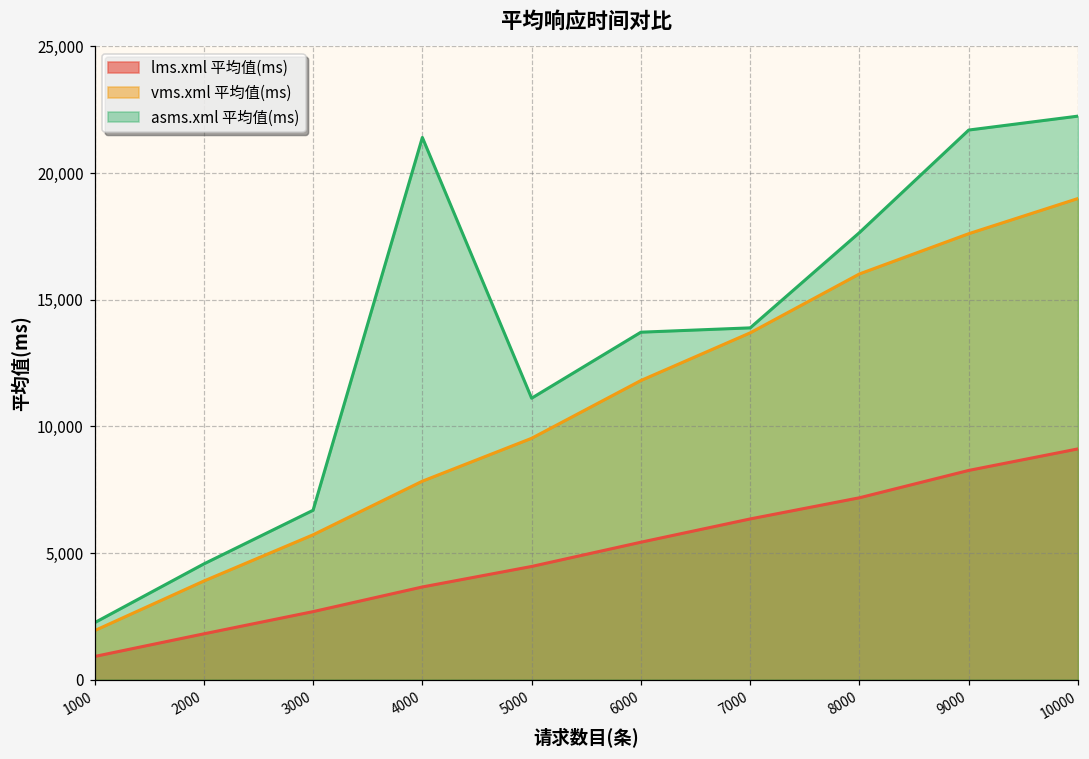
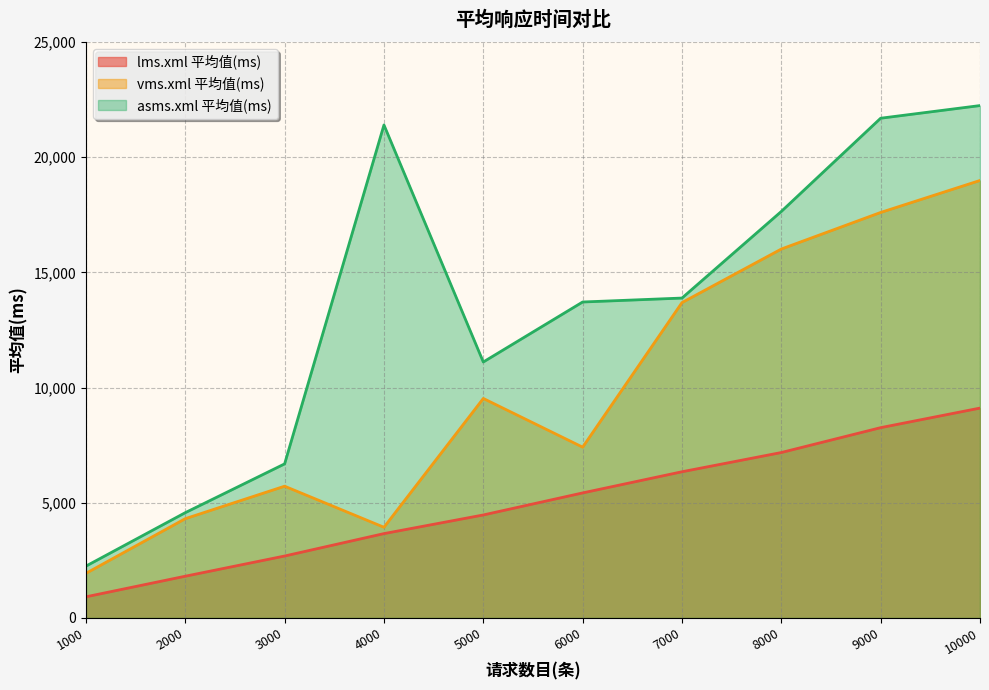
  {
    "lms.xml 平均值(ms)": {
      "1000": "900",
      "2000": "1,800",
      "3000": "2,700",
      "4000": "3,700",
      "5000": "4,500",
      "6000": "5,400",
      "7000": "6,300",
      "8000": "7,200",
      "9000": "8,300",
      "10000": "9,100"
    },
    "vms.xml 平均值(ms)": {
      "1000": "1,900",
-     "2000": "3,900",
+     "2000": "4,300",
      "3000": "5,700",
-     "4000": "7,800",
+     "4000": "3,900",
      "5000": "9,500",
-     "6000": "11,800",
+     "6000": "7,400",
      "7000": "13,700",
      "8000": "16,000",
      "9000": "17,600",
      "10000": "19,000"
    },
    "asms.xml 平均值(ms)": {
      "1000": "2,200",
      "2000": "4,600",
      "3000": "6,700",
      "4000": "21,400",
      "5000": "11,100",
      "6000": "13,700",
      "7000": "13,900",
      "8000": "17,600",
      "9000": "21,700",
      "10000": "22,200"
    }
  }
